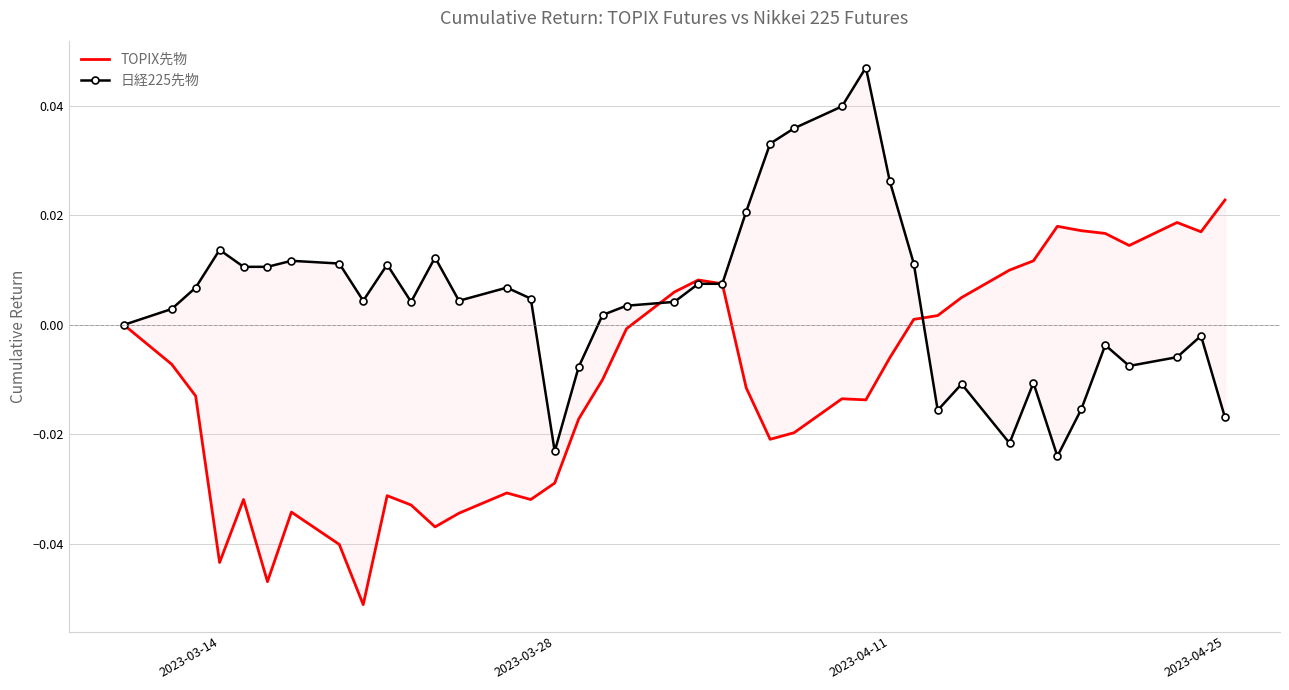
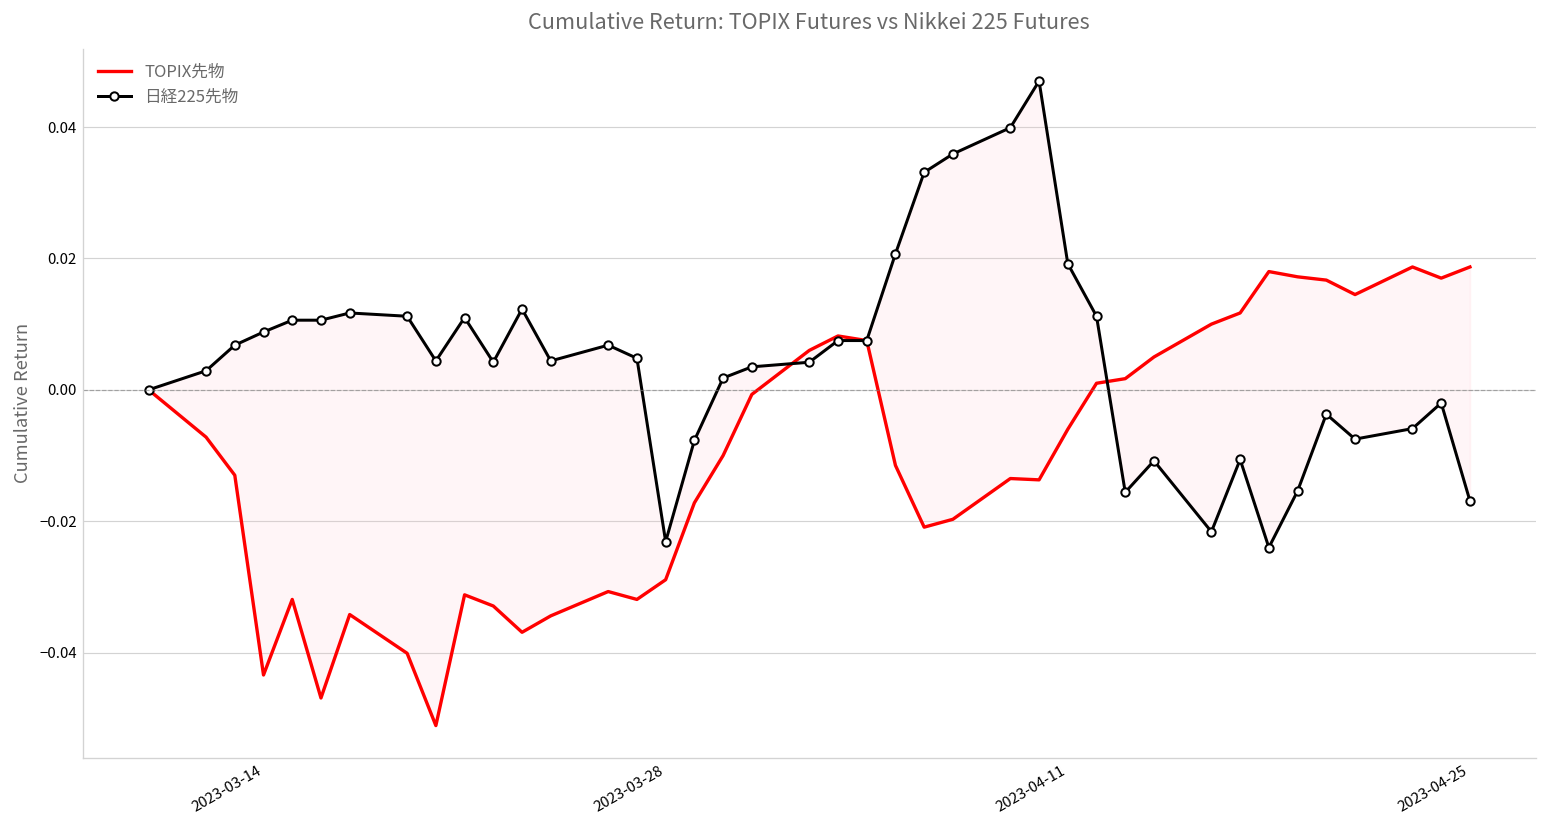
  {
    "TOPIX先物": {
      "2023-03-14": -0.043,
      "2023-03-28": -0.029,
      "2023-04-11": -0.006,
-     "2023-04-25": 0.023
+     "2023-04-25": 0.019
    },
    "日経225先物": {
-     "2023-03-14": 0.014,
-     "2023-04-11": 0.026,
+     "2023-03-14": 0.009,
+     "2023-04-11": 0.019,
      "2023-04-25": -0.017
    }
  }
